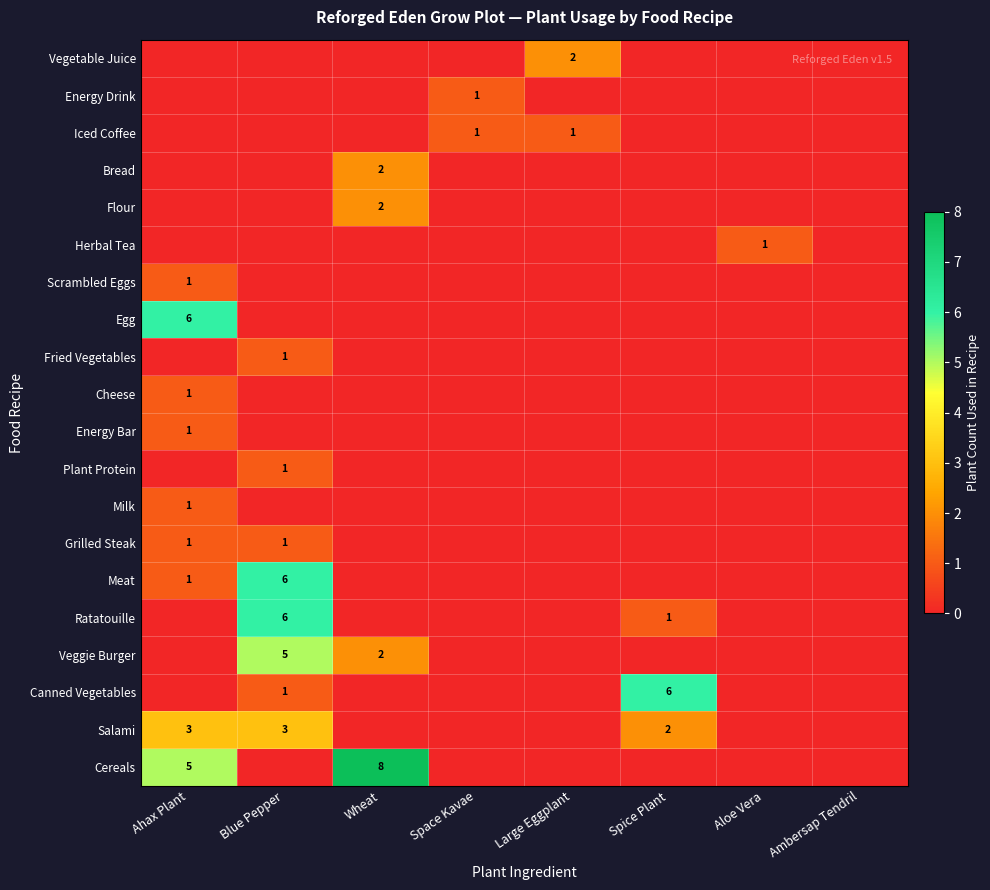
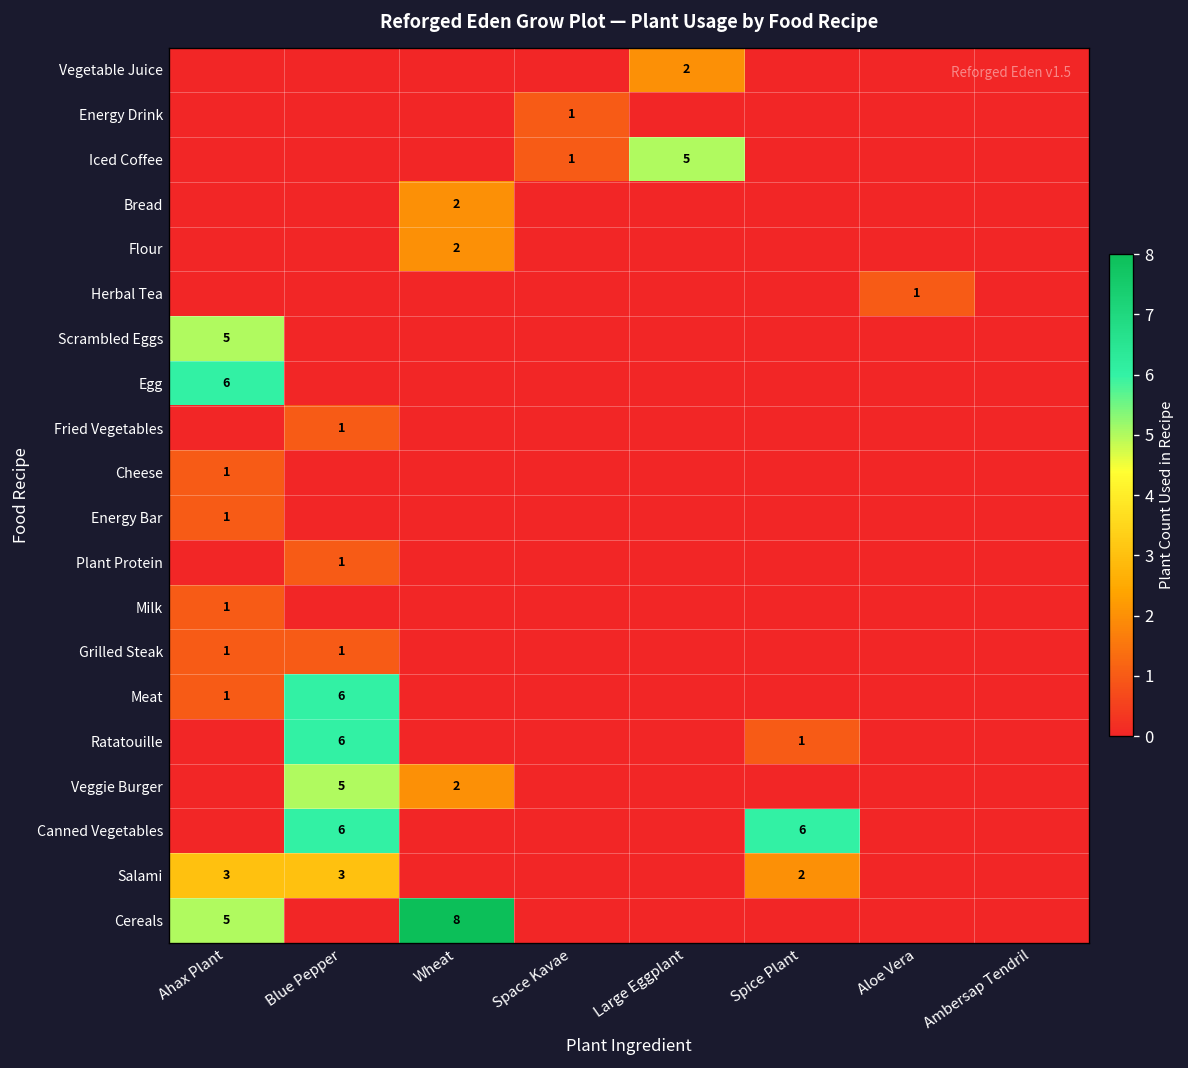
  {
    "Vegetable Juice": {
      "Large Eggplant": 2
    },
    "Energy Drink": {
      "Space Kavae": 1
    },
    "Iced Coffee": {
      "Space Kavae": 1,
-     "Large Eggplant": 1
+     "Large Eggplant": 5
    },
    "Bread": {
      "Wheat": 2
    },
    "Flour": {
      "Wheat": 2
    },
    "Herbal Tea": {
      "Aloe Vera": 1
    },
    "Scrambled Eggs": {
-     "Ahax Plant": 1
+     "Ahax Plant": 5
    },
    "Egg": {
      "Ahax Plant": 6
    },
    "Fried Vegetables": {
      "Blue Pepper": 1
    },
    "Cheese": {
      "Ahax Plant": 1
    },
    "Energy Bar": {
      "Ahax Plant": 1
    },
    "Plant Protein": {
      "Blue Pepper": 1
    },
    "Milk": {
      "Ahax Plant": 1
    },
    "Grilled Steak": {
      "Ahax Plant": 1,
      "Blue Pepper": 1
    },
    "Meat": {
      "Ahax Plant": 1,
      "Blue Pepper": 6
    },
    "Ratatouille": {
      "Blue Pepper": 6,
      "Spice Plant": 1
    },
    "Veggie Burger": {
      "Blue Pepper": 5,
      "Wheat": 2
    },
    "Canned Vegetables": {
-     "Blue Pepper": 1,
+     "Blue Pepper": 6,
      "Spice Plant": 6
    },
    "Salami": {
      "Ahax Plant": 3,
      "Blue Pepper": 3,
      "Spice Plant": 2
    },
    "Cereals": {
      "Ahax Plant": 5,
      "Wheat": 8
    }
  }
